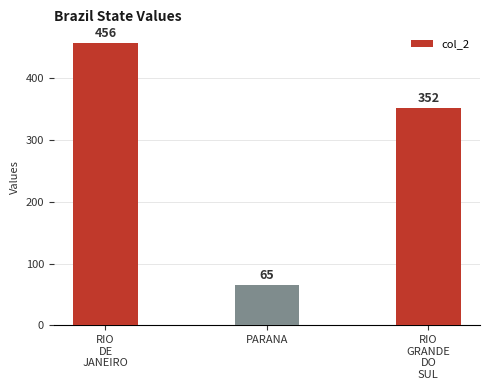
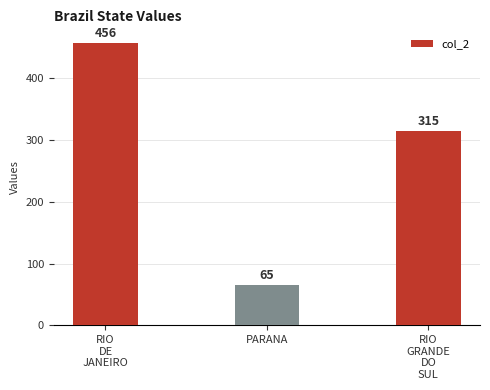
  {
    "RIO DE JANEIRO": 456,
    "PARANA": 65,
-   "RIO GRANDE DO SUL": 352
+   "RIO GRANDE DO SUL": 315
  }
